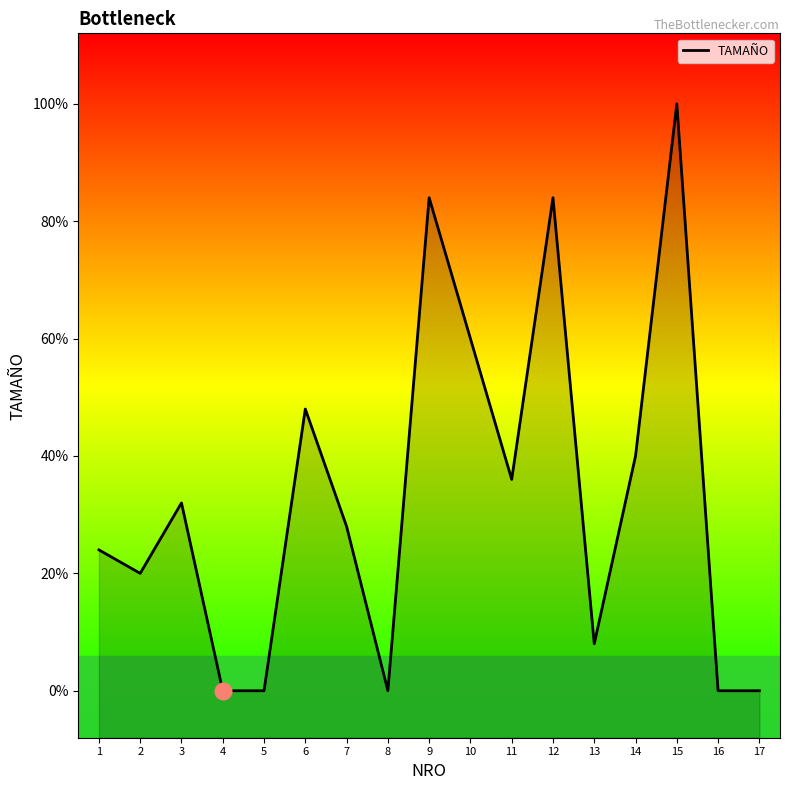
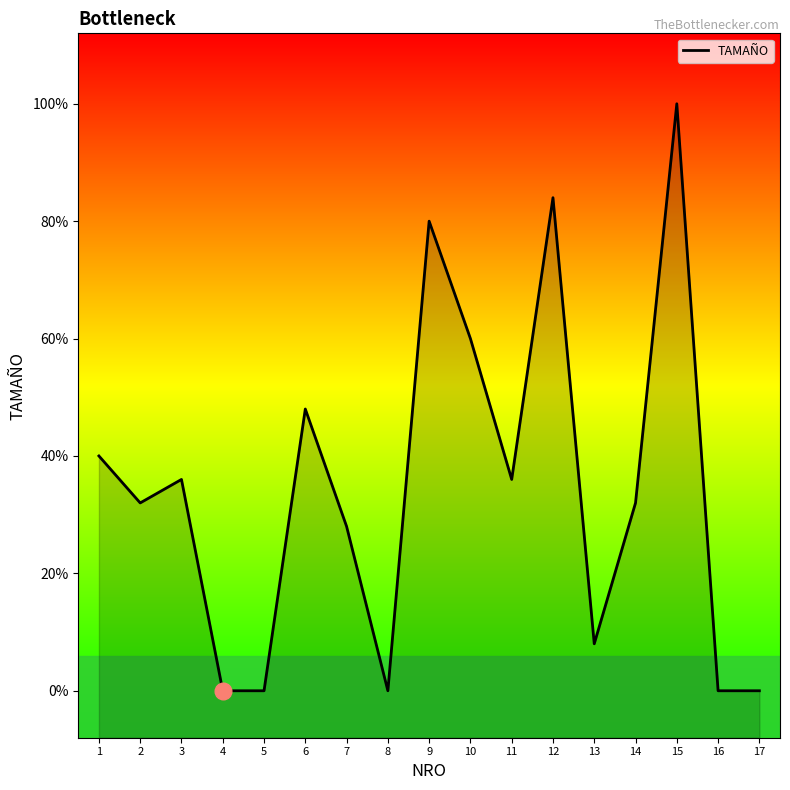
  {
    "TAMAÑO": {
-     "1": "24%",
-     "2": "20%",
-     "3": "32%",
+     "1": "40%",
+     "2": "32%",
+     "3": "36%",
      "6": "48%",
      "7": "28%",
-     "9": "84%",
+     "9": "80%",
      "10": "60%",
      "11": "36%",
      "12": "84%",
      "13": "8%",
-     "14": "40%",
+     "14": "32%",
      "15": "100%"
    }
  }
